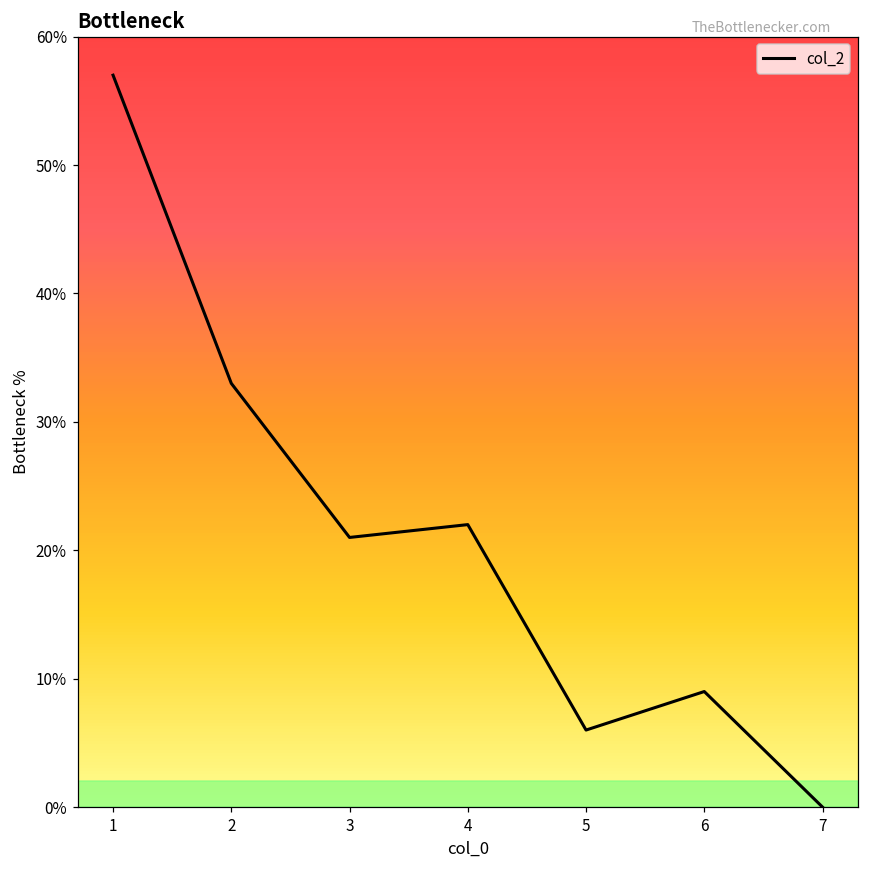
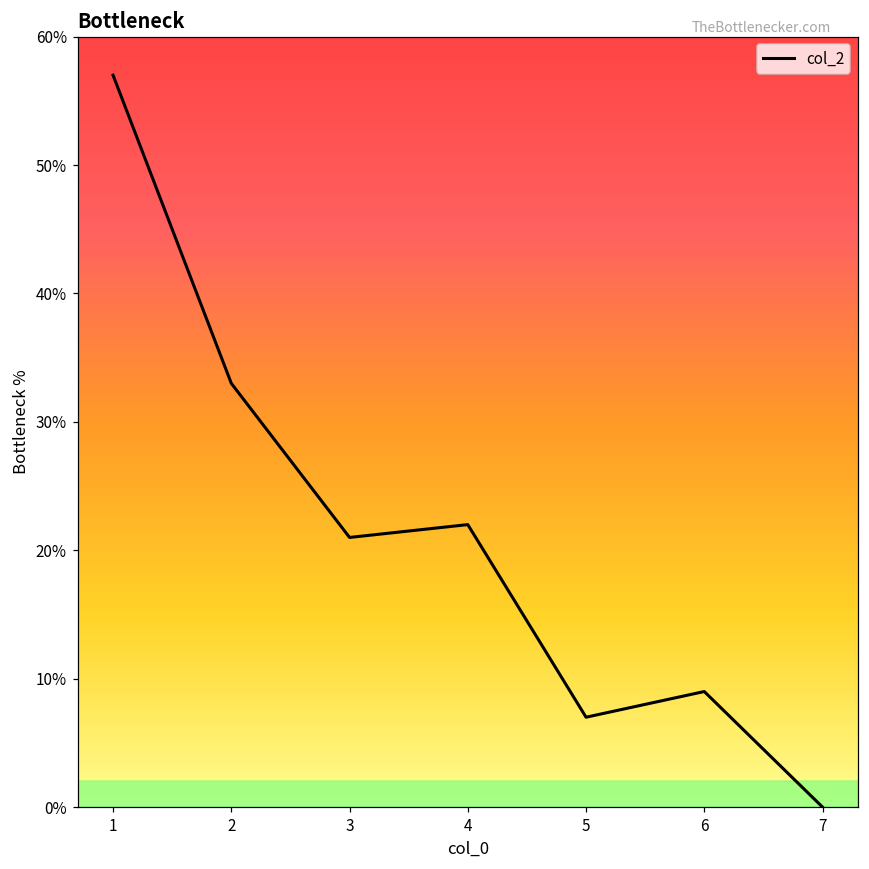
  {
    "1": "57%",
    "2": "33%",
    "3": "21%",
    "4": "22%",
-   "5": "6%",
+   "5": "7%",
    "6": "9%"
  }
